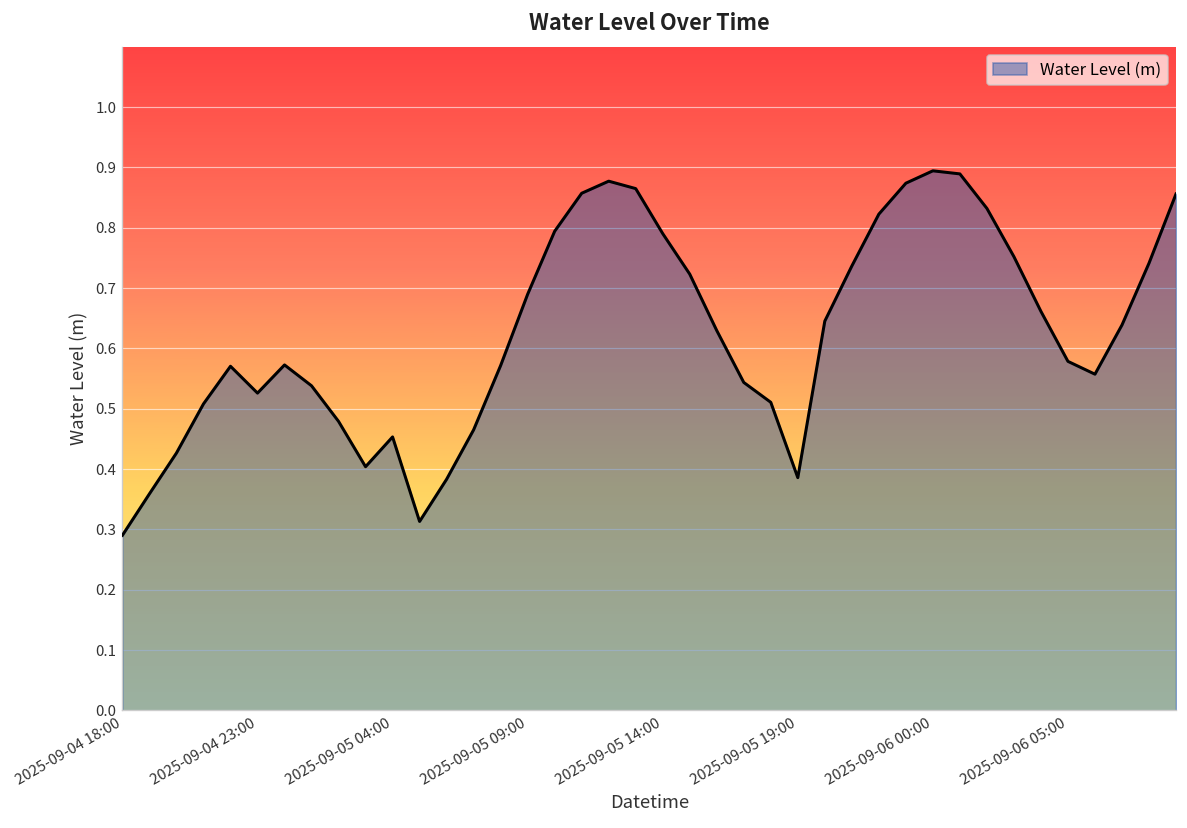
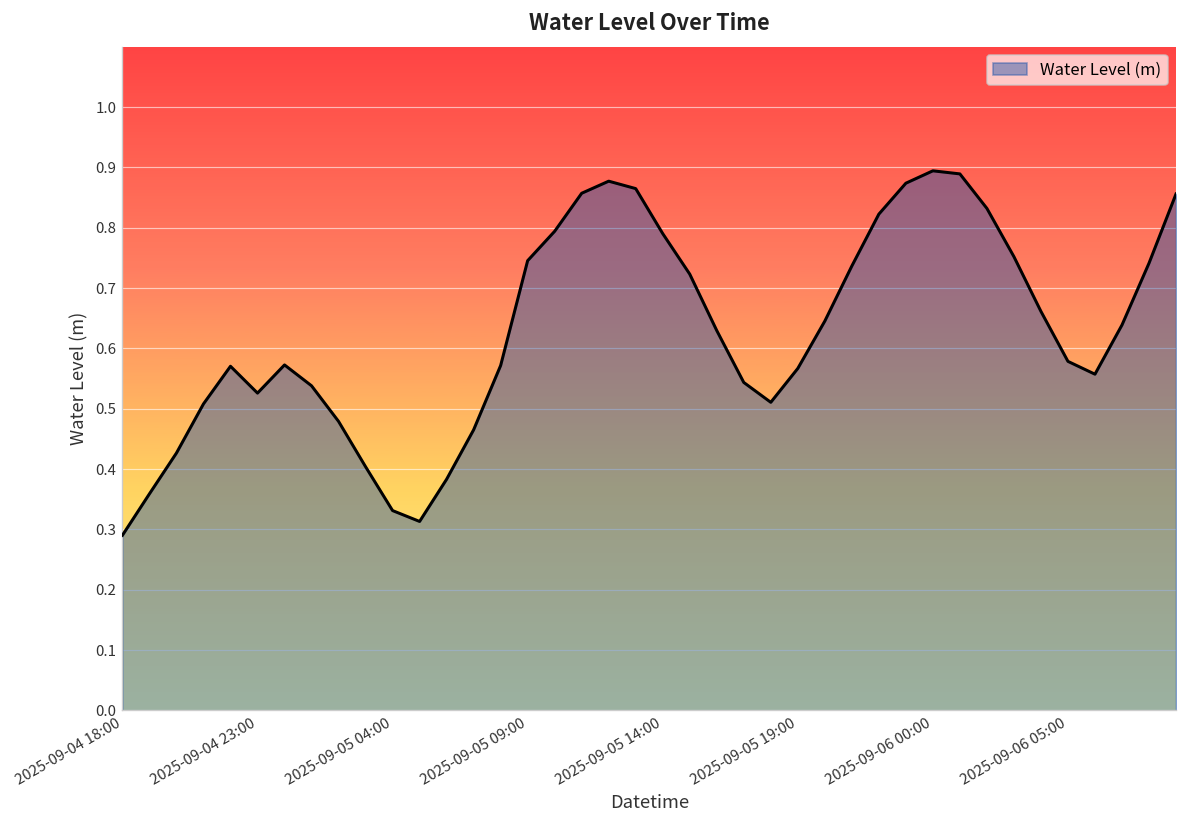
  {
    "2025-09-04 18:00": 0.29,
    "2025-09-04 23:00": 0.53,
-   "2025-09-05 04:00": 0.45,
-   "2025-09-05 09:00": 0.69,
+   "2025-09-05 04:00": 0.33,
+   "2025-09-05 09:00": 0.75,
    "2025-09-05 14:00": 0.79,
-   "2025-09-05 19:00": 0.39,
+   "2025-09-05 19:00": 0.57,
    "2025-09-06 00:00": 0.89,
    "2025-09-06 05:00": 0.58
  }
